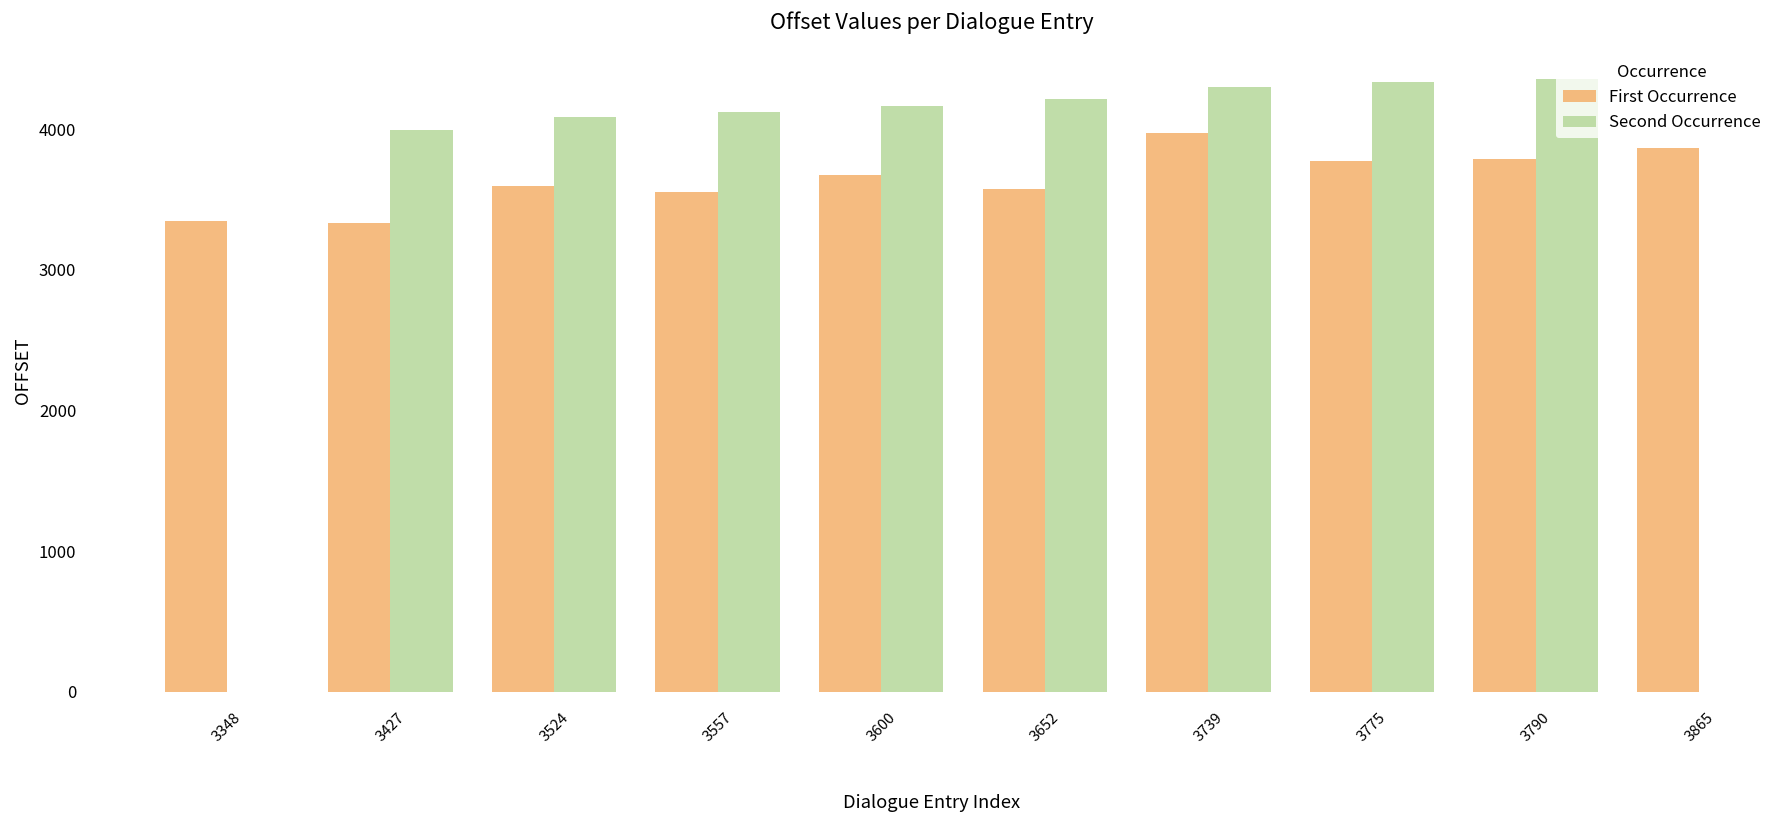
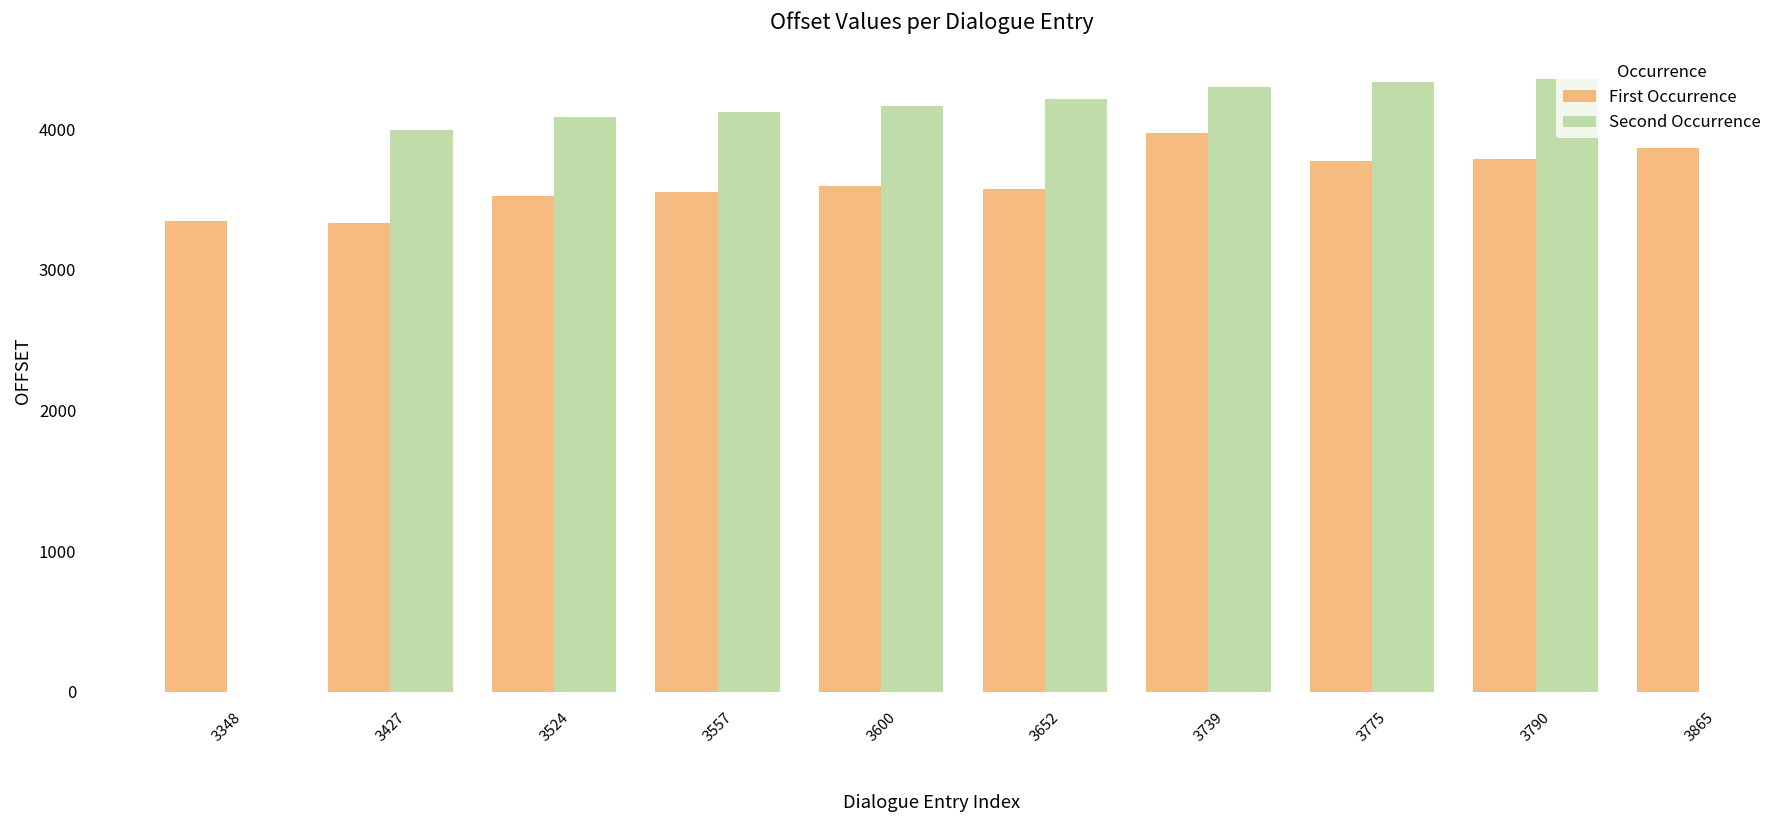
  {
    "First Occurrence": {
      "3348": 3350,
      "3427": 3330,
-     "3524": 3600,
+     "3524": 3520,
      "3557": 3560,
-     "3600": 3680,
+     "3600": 3600,
      "3652": 3580,
      "3739": 3980,
      "3775": 3780,
      "3790": 3790,
      "3865": 3870
    }
  }
